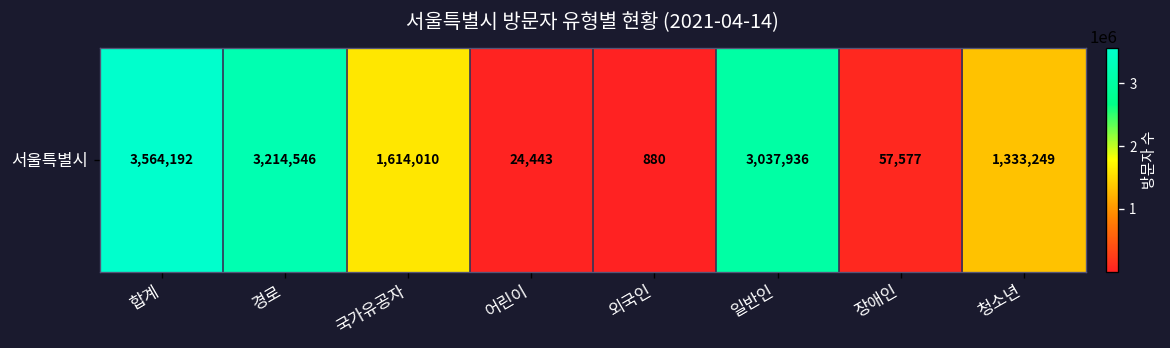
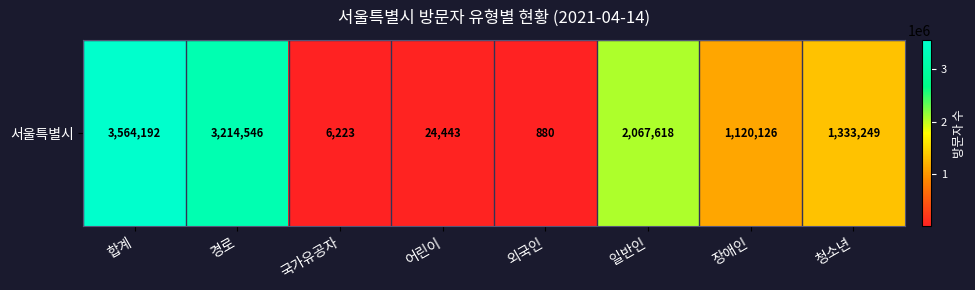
  {
    "서울특별시": {
      "합계": "3,564,192",
      "경로": "3,214,546",
-     "국가유공자": "1,614,010",
+     "국가유공자": "6,223",
      "어린이": "24,443",
      "외국인": "880",
-     "일반인": "3,037,936",
-     "장애인": "57,577",
+     "일반인": "2,067,618",
+     "장애인": "1,120,126",
      "청소년": "1,333,249"
    }
  }
